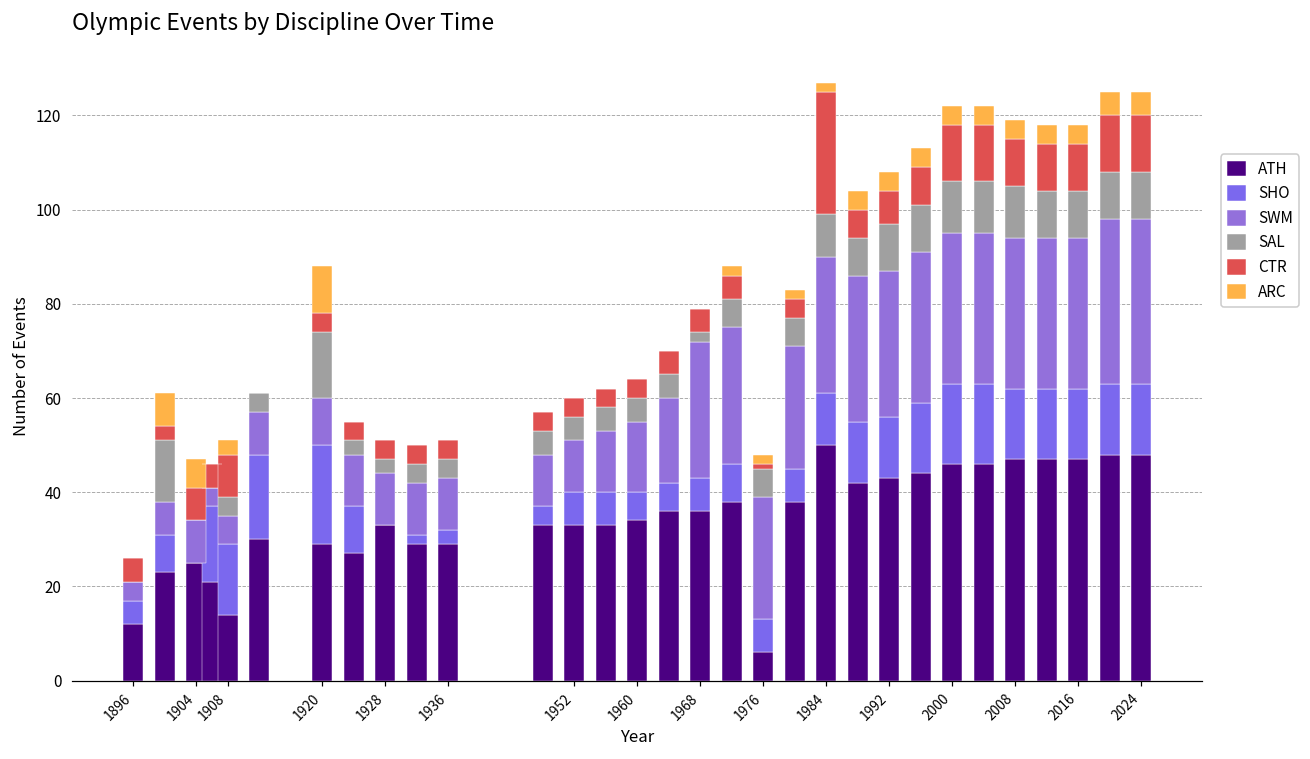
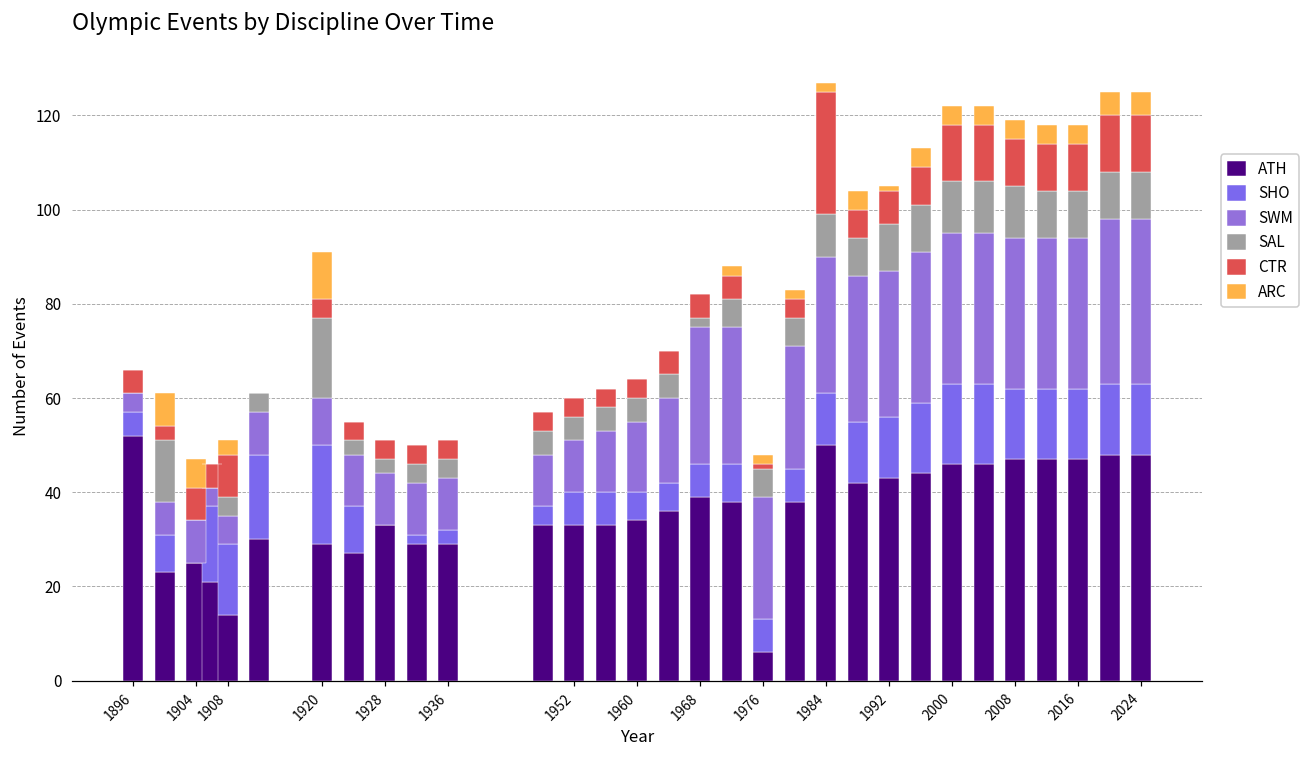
  {
    "ATH": {
-     "1896": 12,
+     "1896": 52,
      "1904": 25,
      "1908": 14,
      "1920": 29,
      "1928": 33,
      "1936": 29,
      "1952": 33,
      "1960": 34,
-     "1968": 36,
+     "1968": 39,
      "1976": 6,
      "1984": 50,
      "1992": 43,
      "2000": 46,
      "2008": 47,
      "2016": 47,
      "2024": 48
    },
    "SAL": {
      "1896": 0,
      "1904": 0,
      "1908": 4,
-     "1920": 14,
+     "1920": 17,
      "1928": 3,
      "1936": 4,
      "1952": 5,
      "1960": 5,
      "1968": 2,
      "1976": 6,
      "1984": 9,
      "1992": 10,
      "2000": 11,
      "2008": 11,
      "2016": 10,
      "2024": 10
    },
    "CTR": {
      "1896": 5,
      "1904": 7,
      "1908": 9,
      "1920": 4,
      "1928": 4,
      "1936": 4,
      "1952": 4,
      "1960": 4,
      "1968": 5,
      "1976": 1,
      "1984": 26,
      "1992": 7,
      "2000": 12,
      "2008": 10,
      "2016": 10,
      "2024": 12
    },
    "ARC": {
      "1896": 0,
      "1904": 6,
      "1908": 3,
      "1920": 10,
      "1928": 0,
      "1936": 0,
      "1952": 0,
      "1960": 0,
      "1968": 0,
      "1976": 2,
      "1984": 2,
-     "1992": 4,
+     "1992": 1,
      "2000": 4,
      "2008": 4,
      "2016": 4,
      "2024": 5
    }
  }
